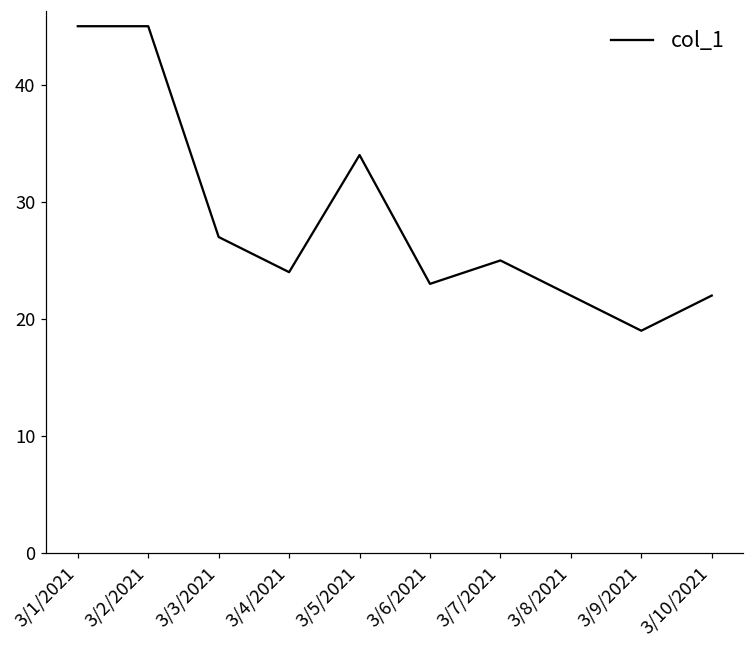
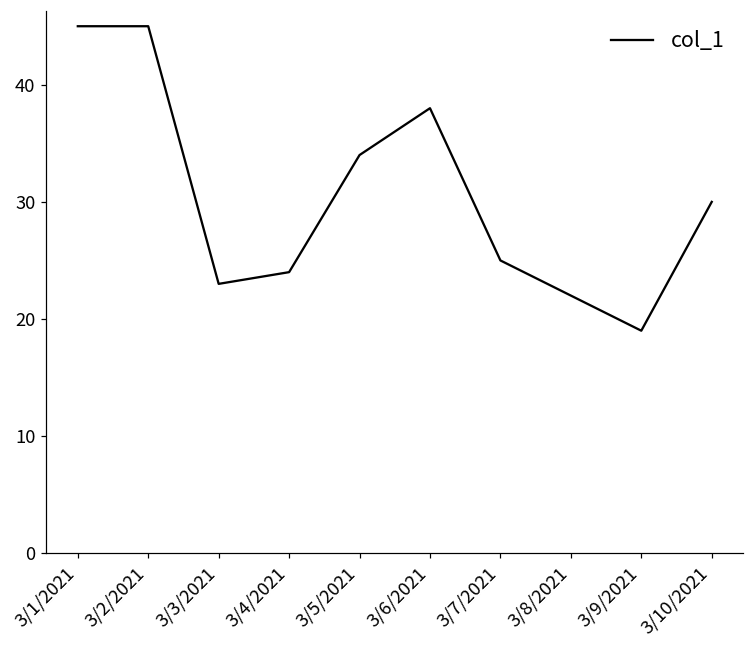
  {
    "3/1/2021": 45,
    "3/2/2021": 45,
-   "3/3/2021": 27,
+   "3/3/2021": 23,
    "3/4/2021": 24,
    "3/5/2021": 34,
-   "3/6/2021": 23,
+   "3/6/2021": 38,
    "3/7/2021": 25,
    "3/8/2021": 22,
    "3/9/2021": 19,
-   "3/10/2021": 22
+   "3/10/2021": 30
  }
